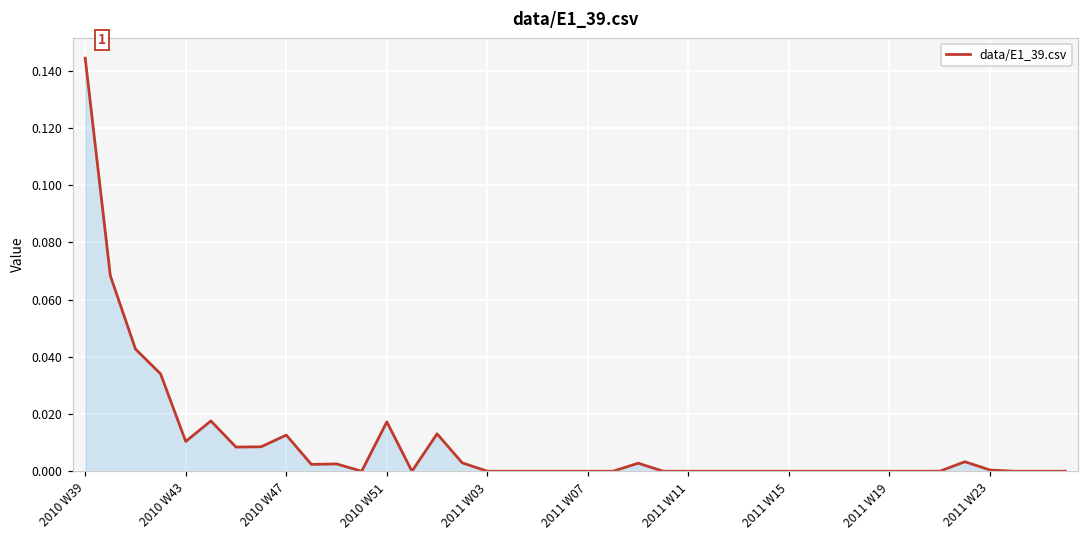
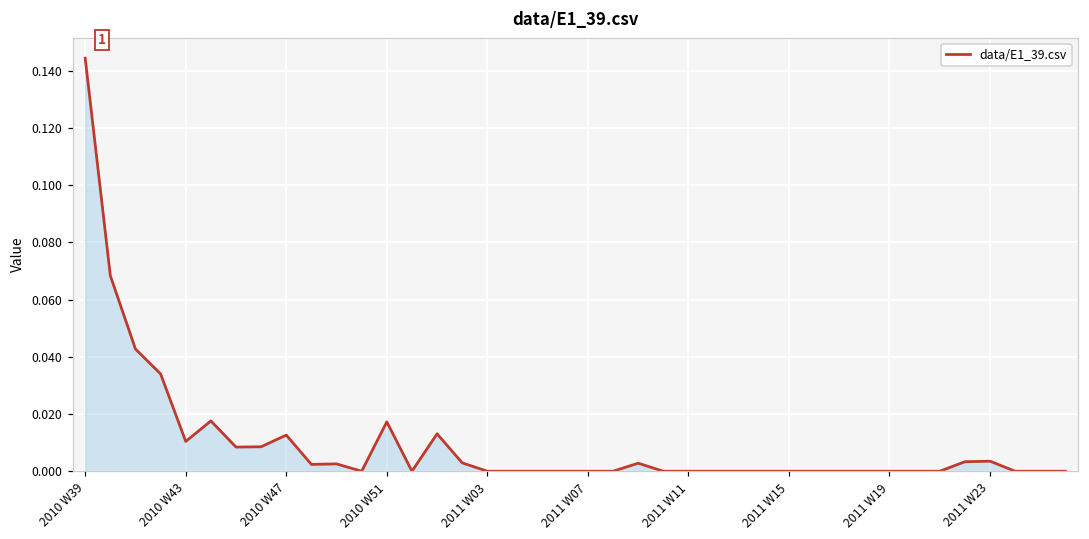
  {
    "2010 W43": 0.010,
    "2010 W47": 0.013,
    "2010 W51": 0.017,
    "2011 W03": 0.000,
    "2011 W07": 0.000,
    "2011 W11": 0.000,
    "2011 W15": 0.000,
    "2011 W19": 0.000,
-   "2011 W23": 0.000
+   "2011 W23": 0.004
  }
